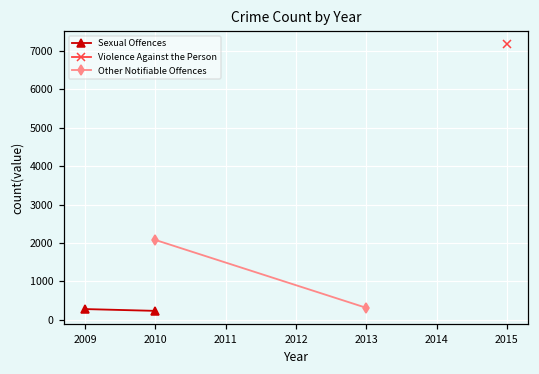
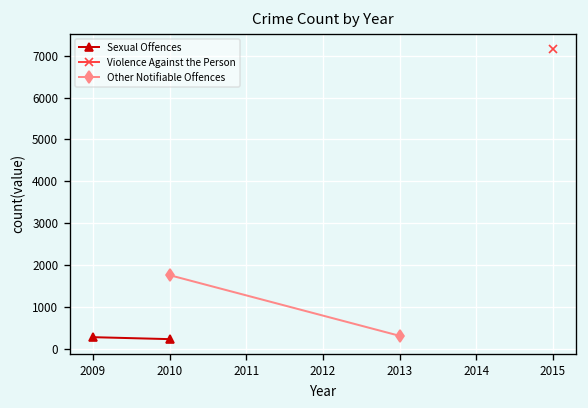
  {
    "Sexual Offences": {
      "2009": 300,
      "2010": 200
    },
    "Violence Against the Person": {
      "2015": 7200
    },
    "Other Notifiable Offences": {
-     "2010": 2100,
+     "2010": 1800,
      "2013": 300
    }
  }
